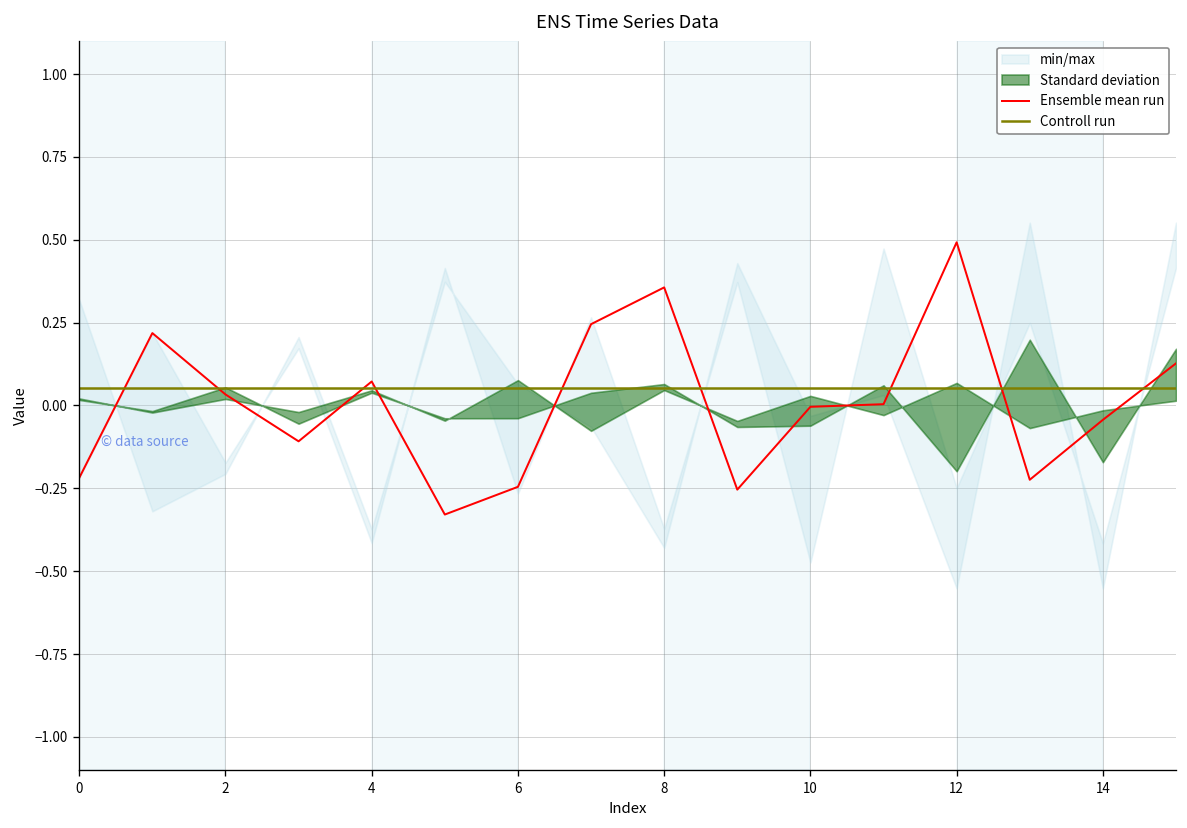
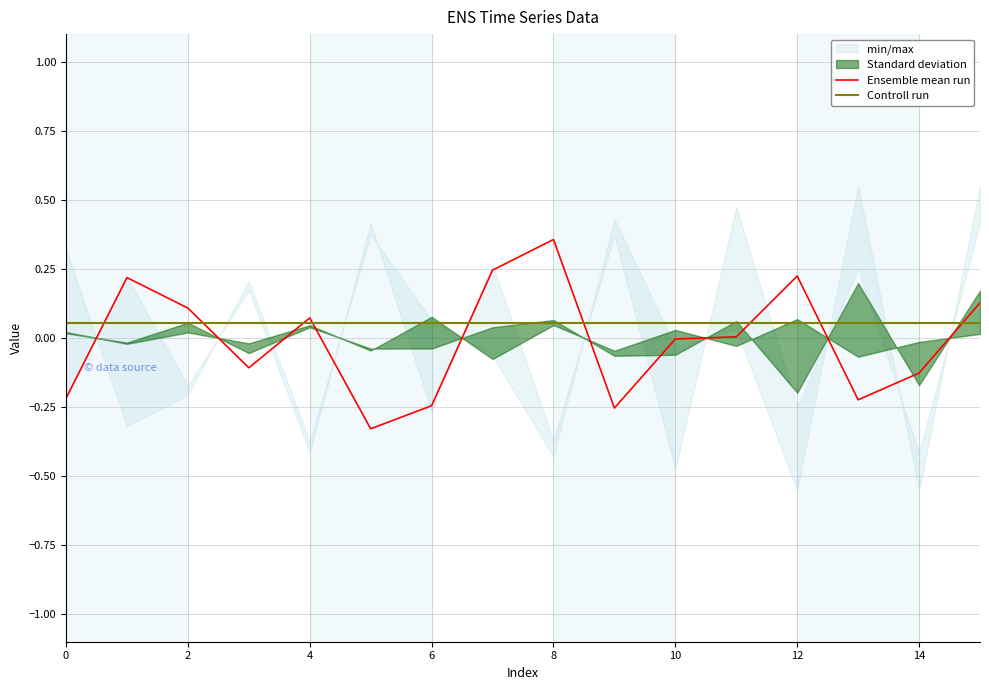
  {
    "Ensemble mean run": {
      "0": -0.22,
-     "2": 0.03,
+     "2": 0.11,
      "4": 0.07,
      "6": -0.25,
      "8": 0.36,
      "10": 0.00,
-     "12": 0.49,
-     "14": -0.04
+     "12": 0.22,
+     "14": -0.13
    },
    "Controll run": {
      "0": 0.05,
      "6": 0.05,
      "8": 0.05,
      "10": 0.05,
      "12": 0.05,
      "14": 0.05
    }
  }
